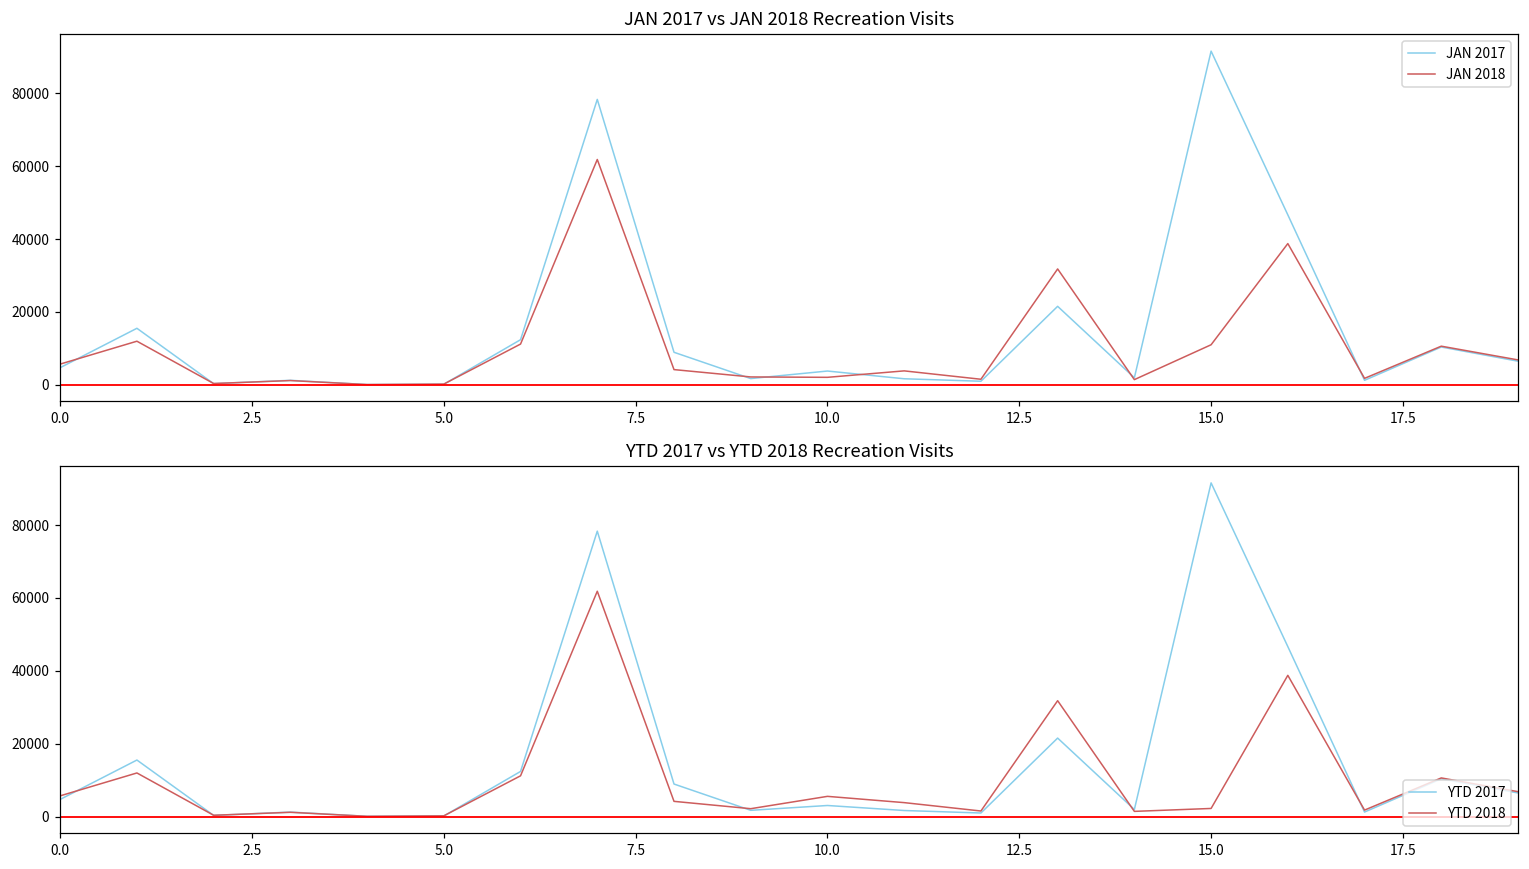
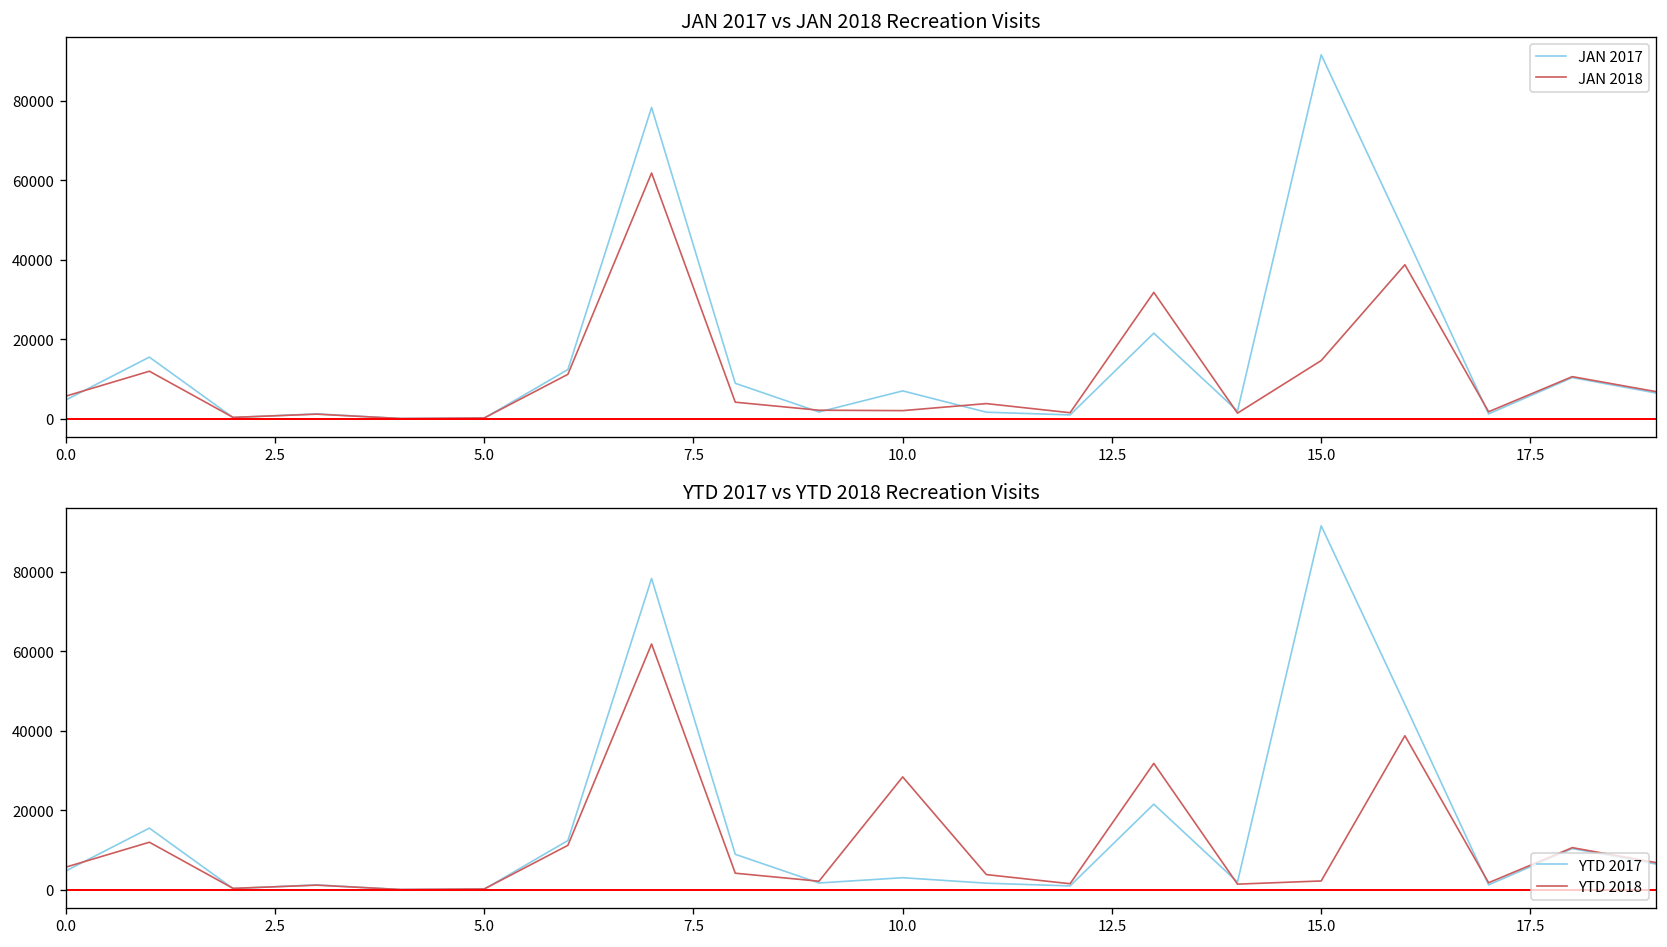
  {
    "JAN 2017 vs JAN 2018 Recreation Visits": {
      "JAN 2017": {
        "0.0": 5000,
-       "10.0": 4000,
+       "10.0": 7000,
        "15.0": 92000
      },
      "JAN 2018": {
        "0.0": 6000,
        "10.0": 2000,
-       "15.0": 11000
+       "15.0": 15000
      }
    },
    "YTD 2017 vs YTD 2018 Recreation Visits": {
      "YTD 2017": {
        "0.0": 5000,
        "10.0": 3000,
        "15.0": 92000
      },
      "YTD 2018": {
        "0.0": 6000,
-       "10.0": 6000,
+       "10.0": 28000,
        "15.0": 2000
      }
    }
  }
